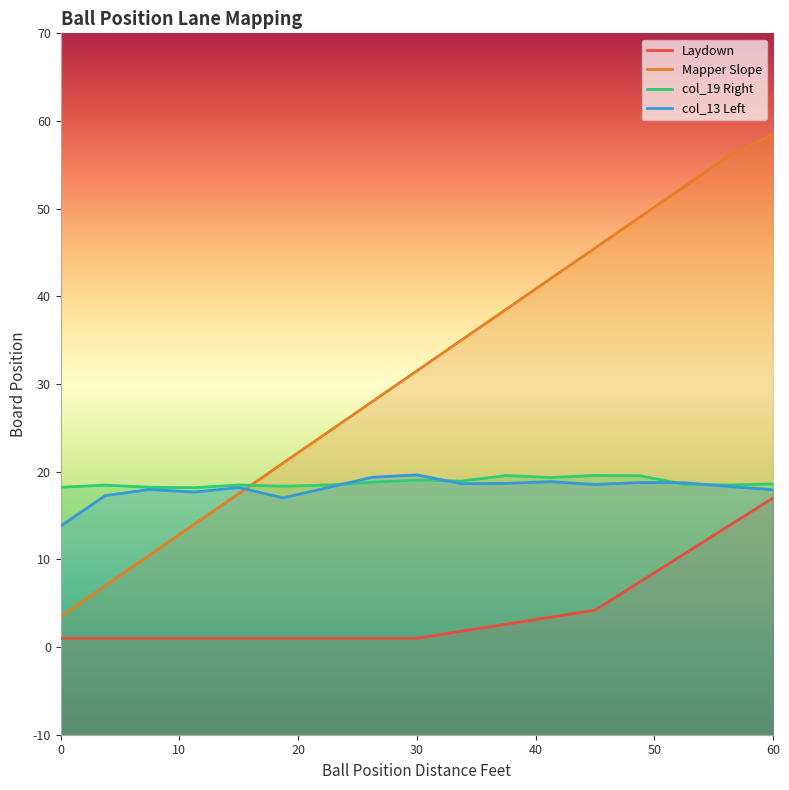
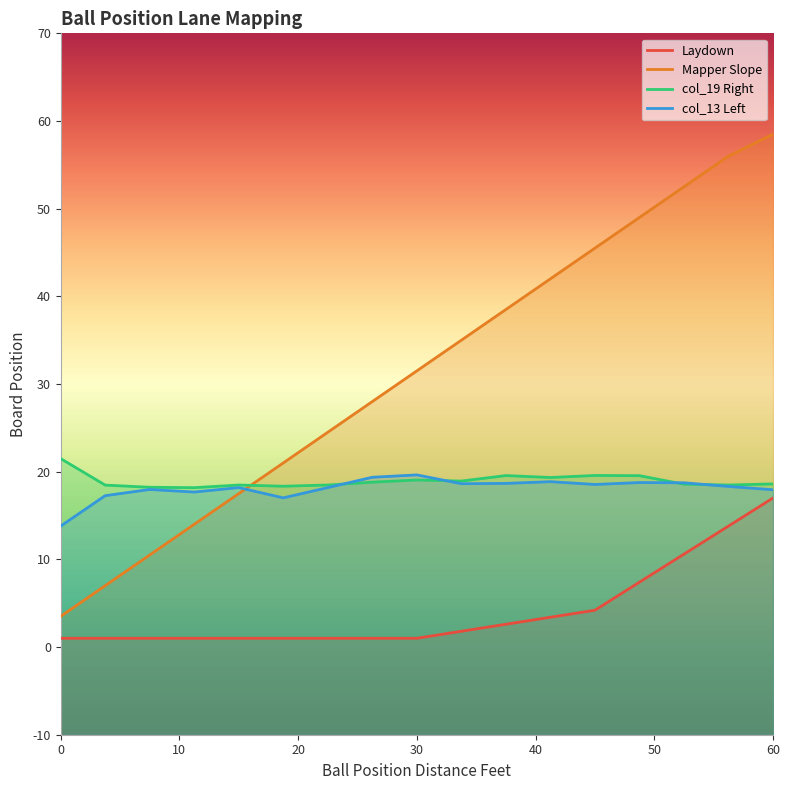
  {
    "col_19 Right": {
-     "0": 18,
+     "0": 21,
      "30": 19,
      "60": 19
    },
    "col_13 Left": {
      "0": 14,
      "30": 20,
      "60": 18
    }
  }
